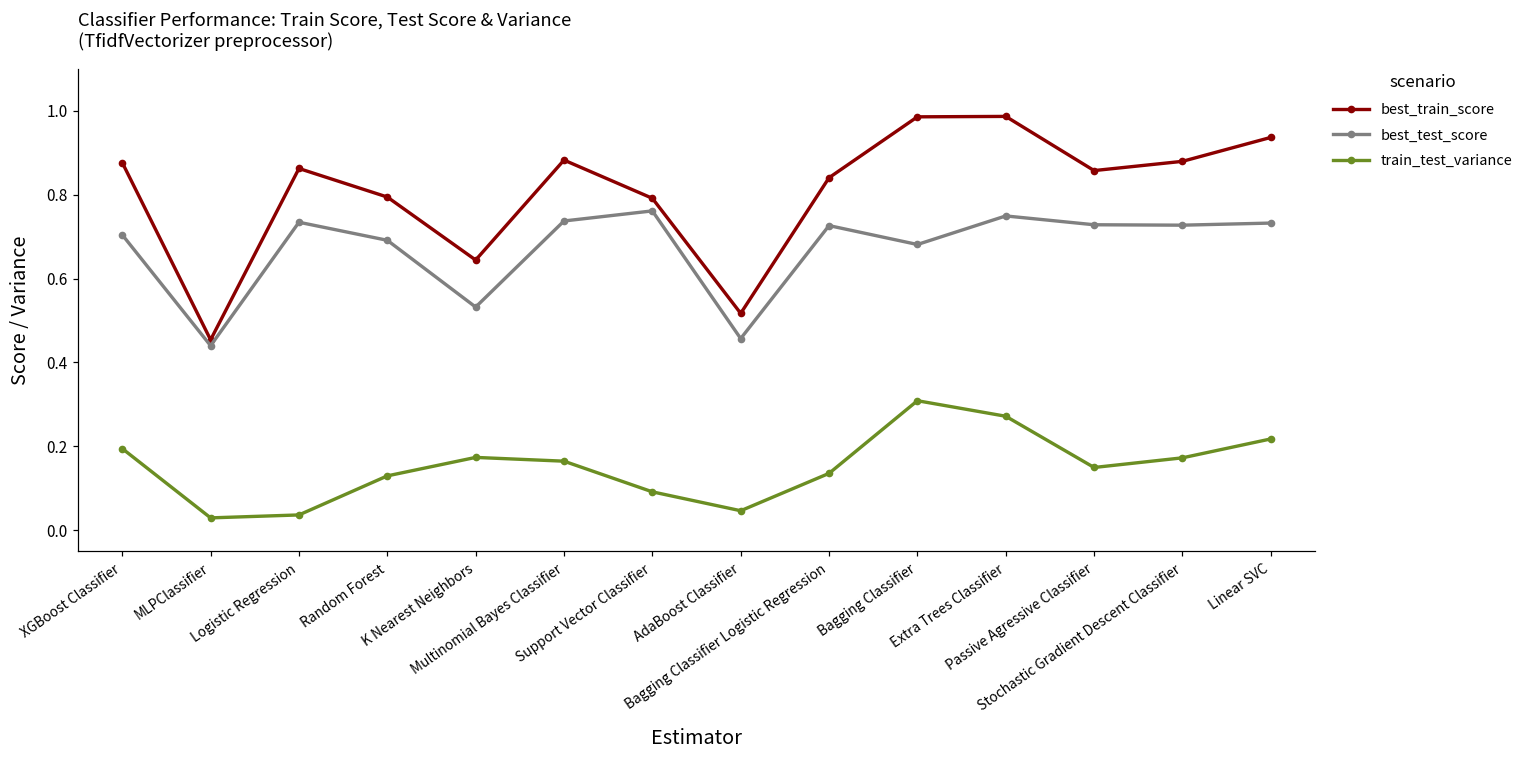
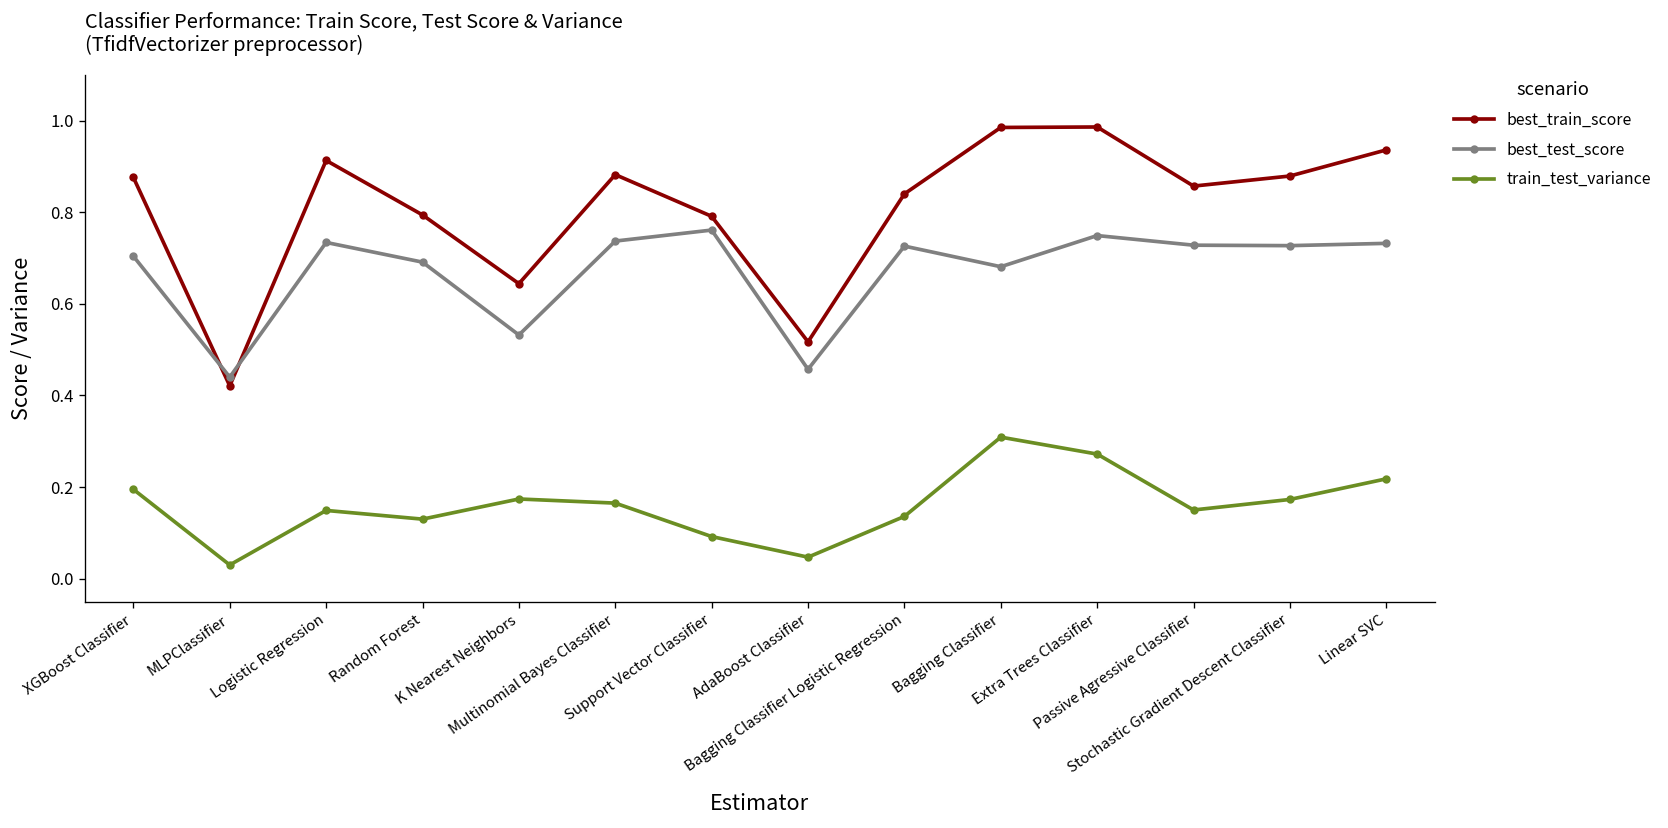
  {
    "best_train_score": {
      "XGBoost Classifier": 0.88,
-     "MLPClassifier": 0.45,
-     "Logistic Regression": 0.86,
+     "MLPClassifier": 0.42,
+     "Logistic Regression": 0.91,
      "Random Forest": 0.79,
      "K Nearest Neighbors": 0.64,
      "Multinomial Bayes Classifier": 0.88,
      "Support Vector Classifier": 0.79,
      "AdaBoost Classifier": 0.52,
      "Bagging Classifier Logistic Regression": 0.84,
      "Bagging Classifier": 0.99,
      "Extra Trees Classifier": 0.99,
      "Passive Agressive Classifier": 0.86,
      "Stochastic Gradient Descent Classifier": 0.88,
      "Linear SVC": 0.94
    },
    "best_test_score": {
      "XGBoost Classifier": 0.70,
      "MLPClassifier": 0.44,
      "Logistic Regression": 0.73,
      "Random Forest": 0.69,
      "K Nearest Neighbors": 0.53,
      "Multinomial Bayes Classifier": 0.74,
      "Support Vector Classifier": 0.76,
      "AdaBoost Classifier": 0.46,
      "Bagging Classifier Logistic Regression": 0.73,
      "Bagging Classifier": 0.68,
      "Extra Trees Classifier": 0.75,
      "Passive Agressive Classifier": 0.73,
      "Stochastic Gradient Descent Classifier": 0.73,
      "Linear SVC": 0.73
    },
    "train_test_variance": {
      "XGBoost Classifier": 0.20,
      "MLPClassifier": 0.03,
-     "Logistic Regression": 0.04,
+     "Logistic Regression": 0.15,
      "Random Forest": 0.13,
      "K Nearest Neighbors": 0.17,
      "Multinomial Bayes Classifier": 0.17,
      "Support Vector Classifier": 0.09,
      "AdaBoost Classifier": 0.05,
      "Bagging Classifier Logistic Regression": 0.14,
      "Bagging Classifier": 0.31,
      "Extra Trees Classifier": 0.27,
      "Passive Agressive Classifier": 0.15,
      "Stochastic Gradient Descent Classifier": 0.17,
      "Linear SVC": 0.22
    }
  }
